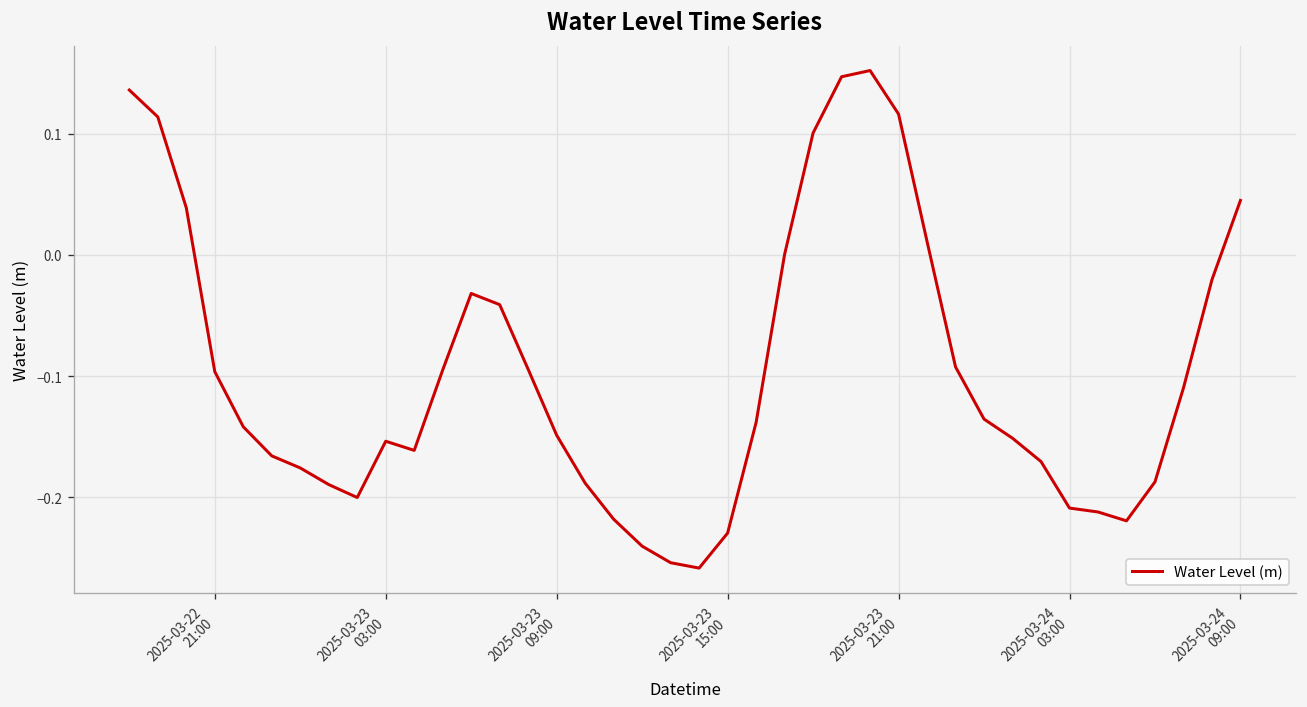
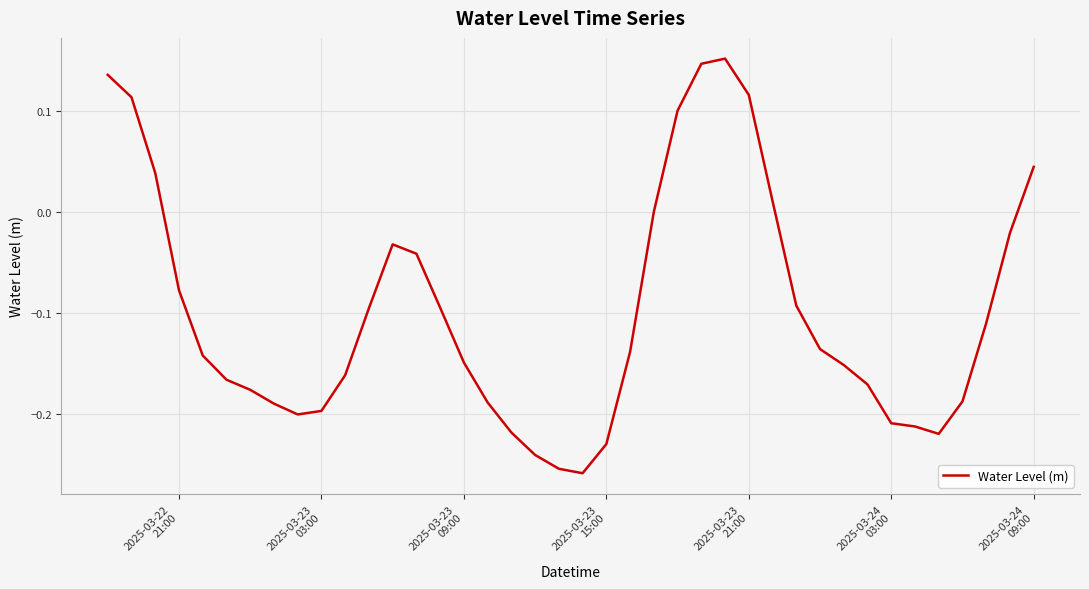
  {
-   "2025-03-22 21:00": -0.096,
-   "2025-03-23 03:00": -0.154,
+   "2025-03-22 21:00": -0.077,
+   "2025-03-23 03:00": -0.197,
    "2025-03-23 09:00": -0.149,
    "2025-03-23 15:00": -0.230,
    "2025-03-23 21:00": 0.116,
    "2025-03-24 03:00": -0.209,
    "2025-03-24 09:00": 0.045
  }
